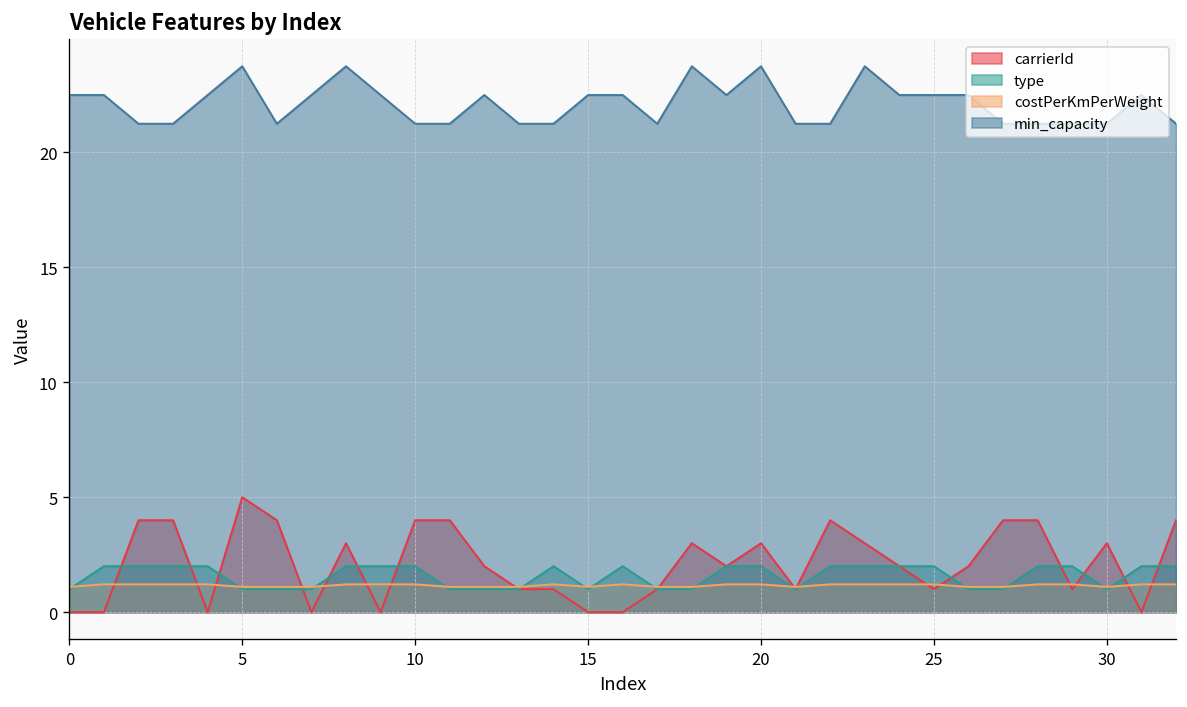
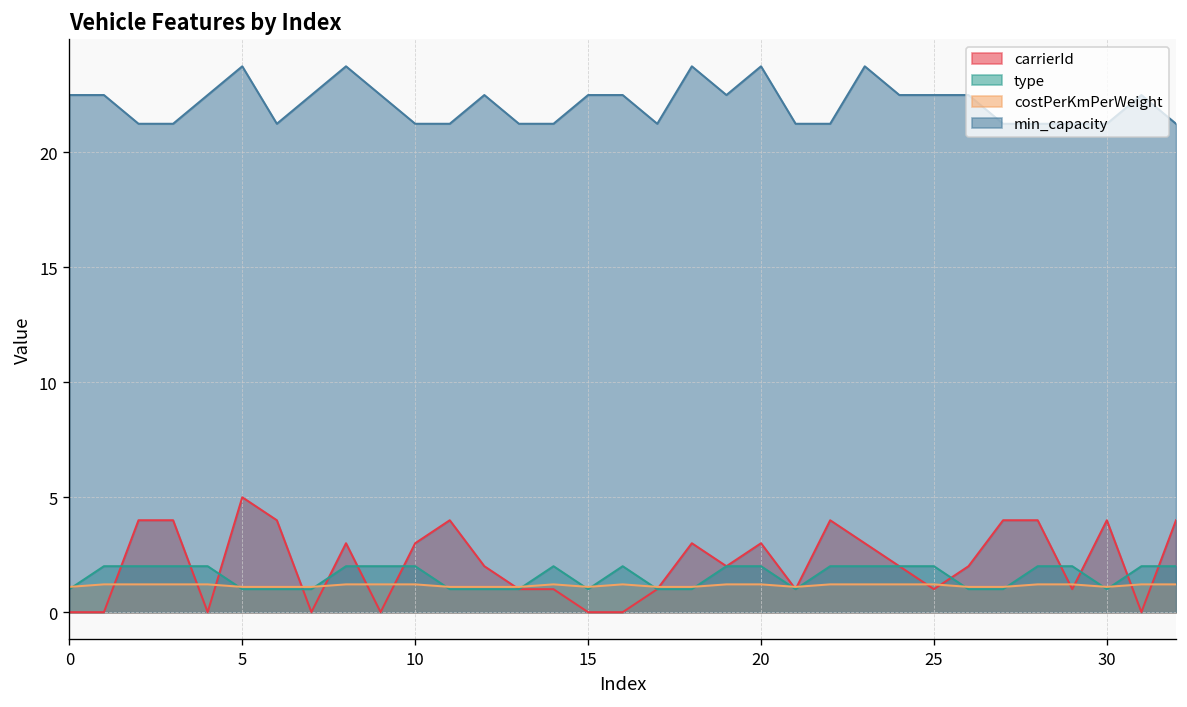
  {
    "carrierId": {
      "0": 0,
      "5": 5,
-     "10": 4,
+     "10": 3,
      "15": 0,
      "20": 3,
      "25": 1,
-     "30": 3
+     "30": 4
    },
    "costPerKmPerWeight": {
      "10": 1.2,
      "20": 1.2,
      "25": 1.2
    }
  }
